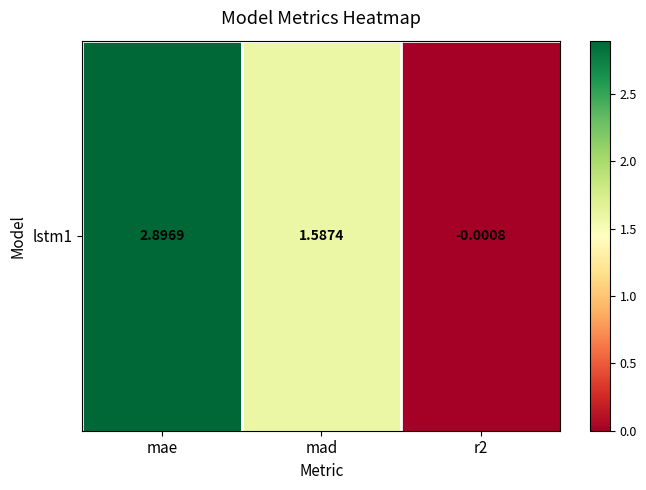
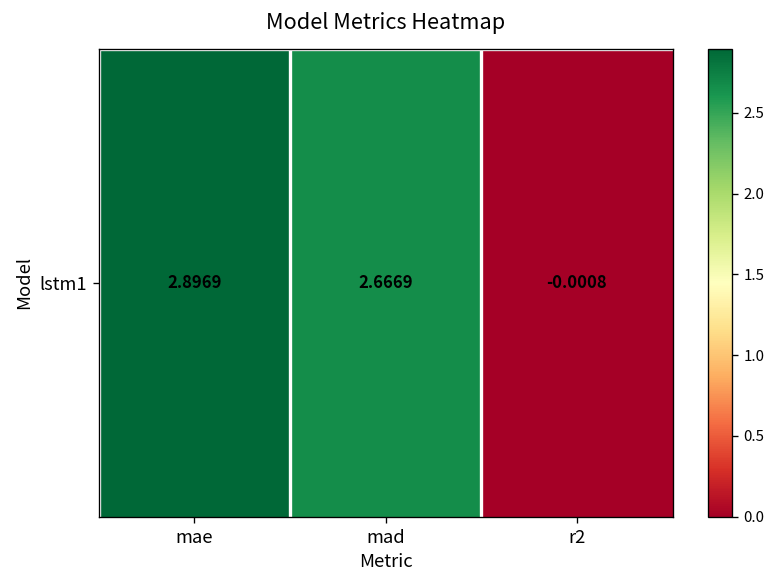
  {
    "lstm1": {
      "mae": 2.8969,
-     "mad": 1.5874,
+     "mad": 2.6669,
      "r2": -0.0008
    }
  }
